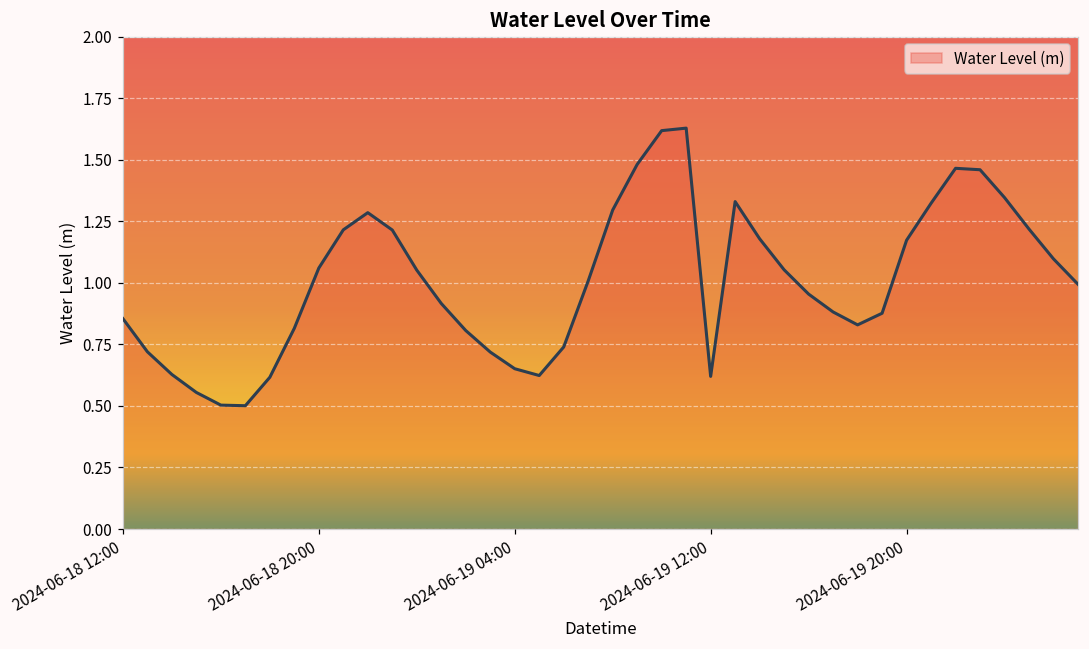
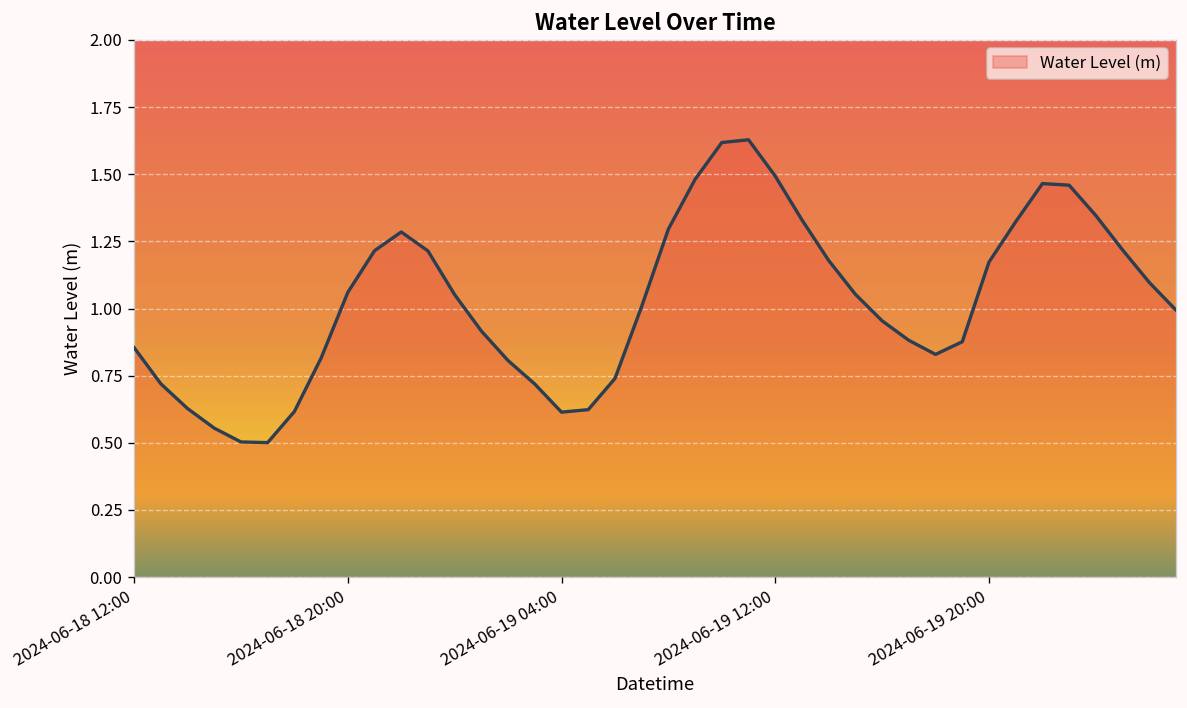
  {
    "2024-06-18 12:00": 0.85,
    "2024-06-18 20:00": 1.06,
-   "2024-06-19 04:00": 0.65,
-   "2024-06-19 12:00": 0.62,
+   "2024-06-19 04:00": 0.61,
+   "2024-06-19 12:00": 1.49,
    "2024-06-19 20:00": 1.17
  }
